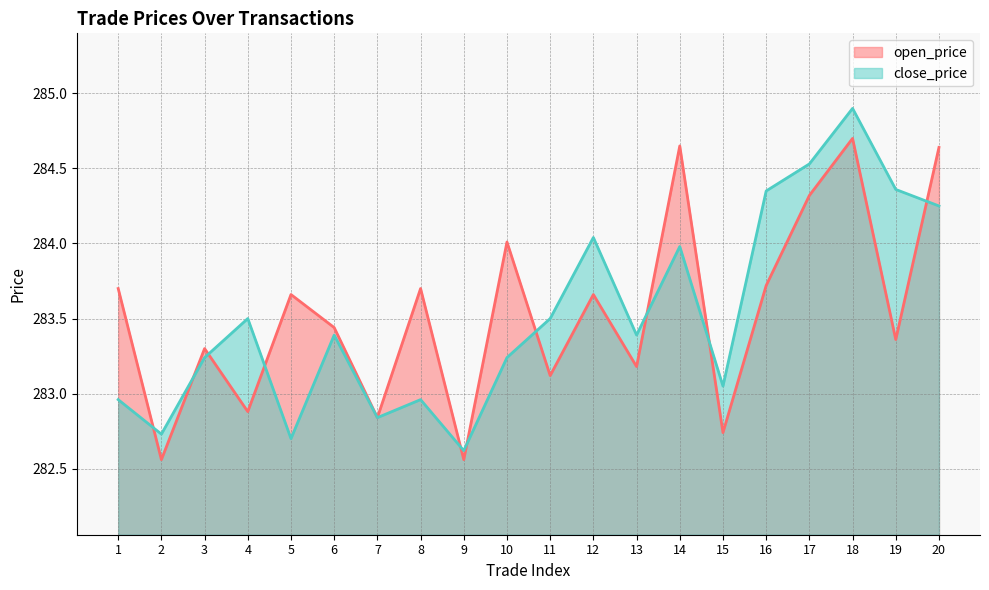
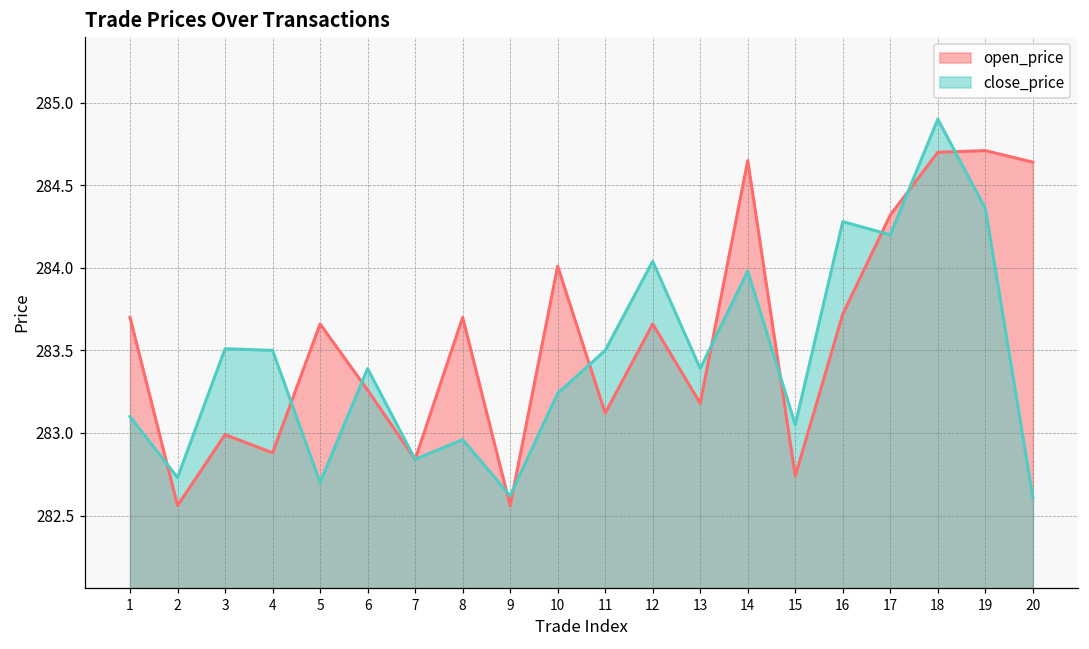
  {
    "open_price": {
      "1": 283.70,
      "2": 282.56,
-     "3": 283.30,
+     "3": 282.99,
      "4": 282.88,
      "5": 283.66,
-     "6": 283.44,
+     "6": 283.26,
      "8": 283.70,
      "9": 282.56,
      "10": 284.01,
      "11": 283.12,
      "12": 283.66,
      "13": 283.18,
      "14": 284.65,
      "15": 282.74,
      "16": 283.72,
      "17": 284.32,
      "18": 284.70,
-     "19": 283.36,
+     "19": 284.71,
      "20": 284.64
    },
    "close_price": {
-     "1": 282.96,
+     "1": 283.10,
      "2": 282.73,
-     "3": 283.24,
+     "3": 283.51,
      "4": 283.50,
      "5": 282.70,
      "6": 283.39,
      "8": 282.96,
      "9": 282.62,
      "10": 283.24,
      "11": 283.50,
      "12": 284.04,
      "13": 283.39,
      "14": 283.98,
      "15": 283.05,
-     "16": 284.35,
-     "17": 284.53,
+     "16": 284.28,
+     "17": 284.20,
      "18": 284.90,
      "19": 284.36,
-     "20": 284.25
+     "20": 282.61
    }
  }
